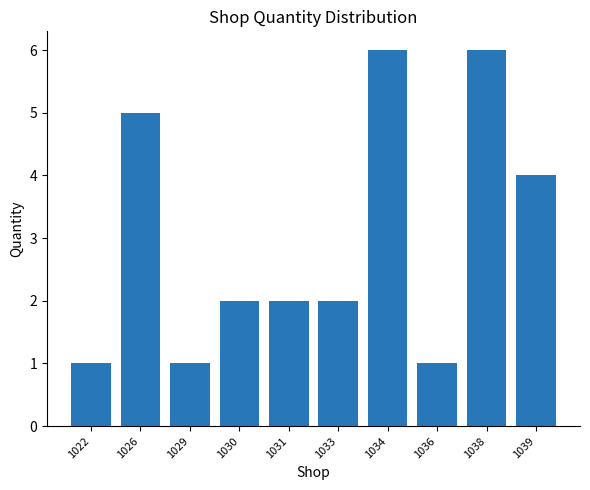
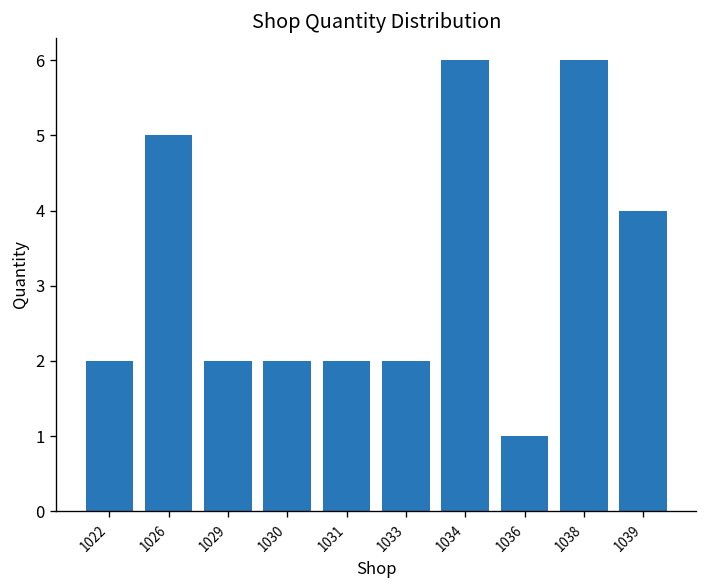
  {
-   "1022": 1,
+   "1022": 2,
    "1026": 5,
-   "1029": 1,
+   "1029": 2,
    "1030": 2,
    "1031": 2,
    "1033": 2,
    "1034": 6,
    "1036": 1,
    "1038": 6,
    "1039": 4
  }
